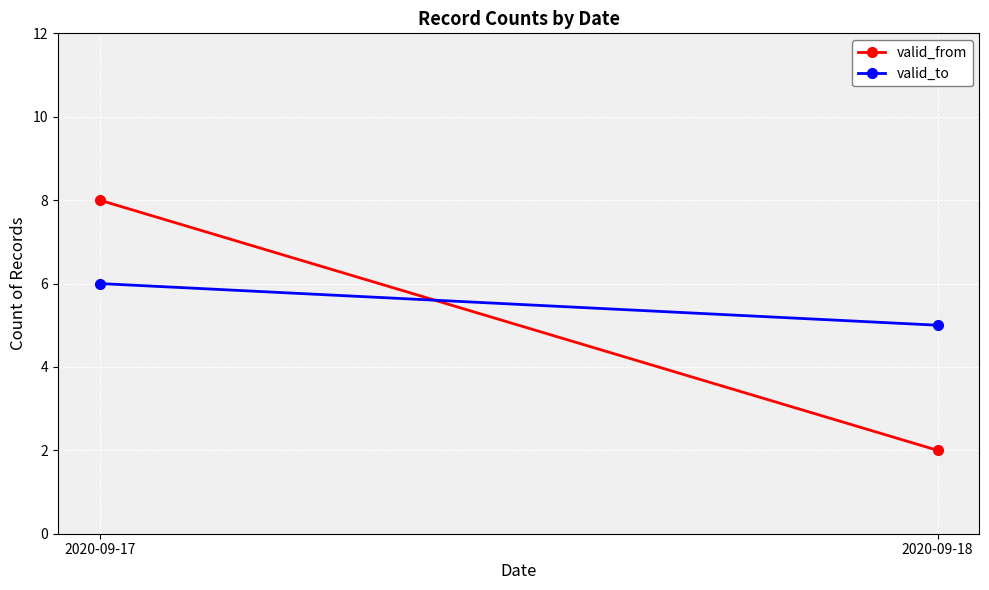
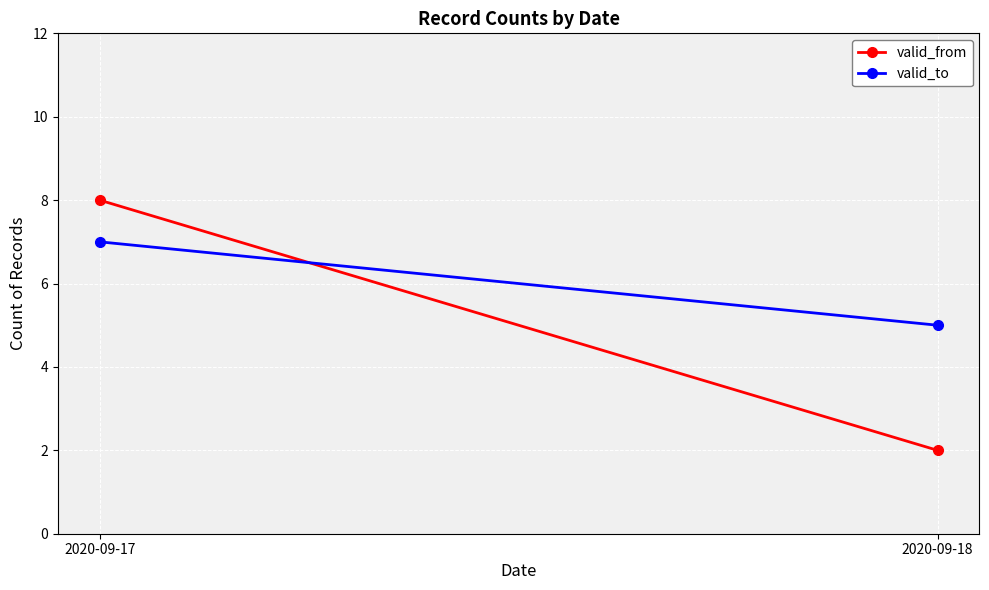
  {
    "valid_from": {
      "2020-09-17": 8,
      "2020-09-18": 2
    },
    "valid_to": {
-     "2020-09-17": 6,
+     "2020-09-17": 7,
      "2020-09-18": 5
    }
  }
